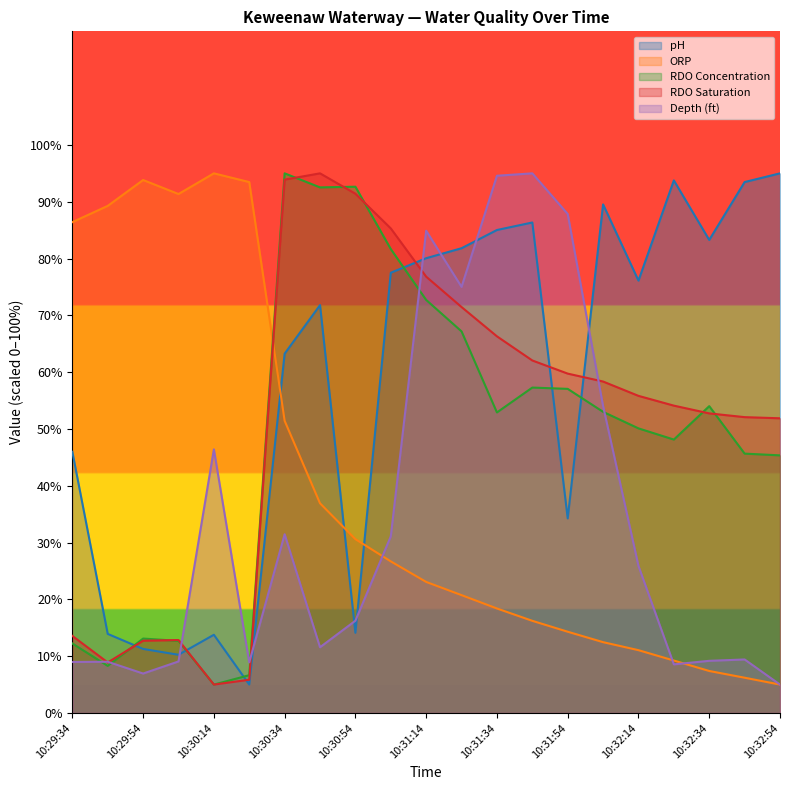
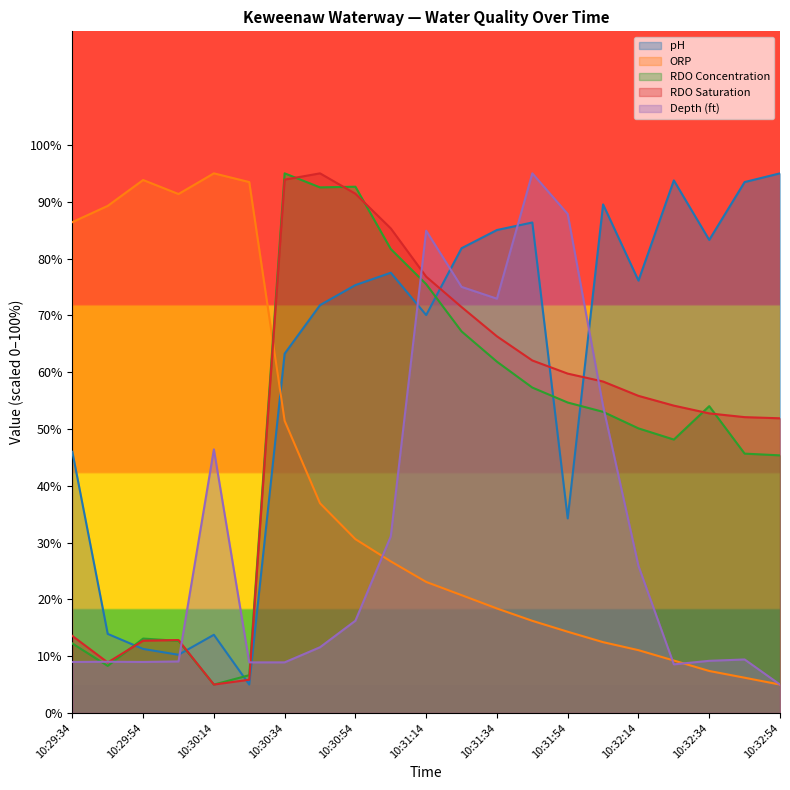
  {
    "pH": {
      "10:29:34": "46%",
      "10:29:54": "11%",
      "10:30:14": "14%",
      "10:30:34": "63%",
-     "10:30:54": "14%",
-     "10:31:14": "80%",
+     "10:30:54": "75%",
+     "10:31:14": "70%",
      "10:31:34": "85%",
      "10:31:54": "34%",
      "10:32:14": "76%",
      "10:32:34": "83%",
      "10:32:54": "95%"
    },
    "RDO Concentration": {
      "10:29:34": "12%",
      "10:30:34": "95%",
      "10:30:54": "93%",
-     "10:31:14": "73%",
-     "10:31:34": "53%",
-     "10:31:54": "57%",
+     "10:31:14": "75%",
+     "10:31:34": "62%",
+     "10:31:54": "55%",
      "10:32:14": "50%",
      "10:32:34": "54%",
      "10:32:54": "45%"
    },
    "Depth (ft)": {
      "10:29:34": "9%",
-     "10:29:54": "7%",
+     "10:29:54": "9%",
      "10:30:14": "46%",
-     "10:30:34": "31%",
+     "10:30:34": "9%",
      "10:30:54": "16%",
      "10:31:14": "85%",
-     "10:31:34": "95%",
+     "10:31:34": "73%",
      "10:31:54": "88%",
      "10:32:14": "26%",
      "10:32:34": "9%"
    }
  }
